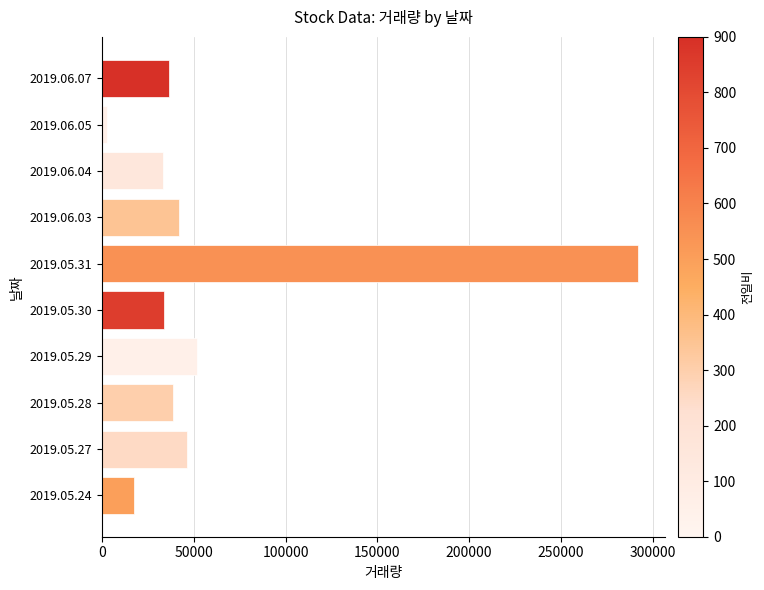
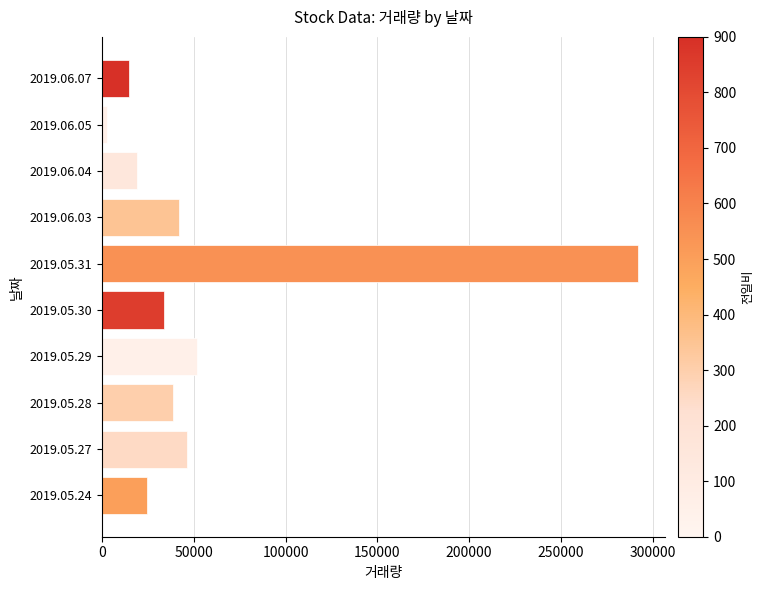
  {
-   "2019.06.07": 36000,
+   "2019.06.07": 15000,
    "2019.06.05": 3000,
-   "2019.06.04": 33000,
+   "2019.06.04": 19000,
    "2019.06.03": 42000,
    "2019.05.31": 292000,
    "2019.05.30": 34000,
    "2019.05.29": 52000,
    "2019.05.28": 39000,
    "2019.05.27": 46000,
-   "2019.05.24": 17000
+   "2019.05.24": 25000
  }
